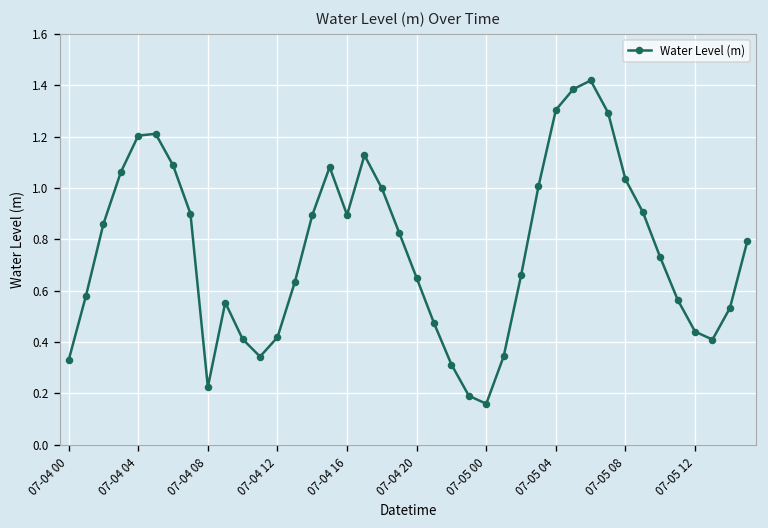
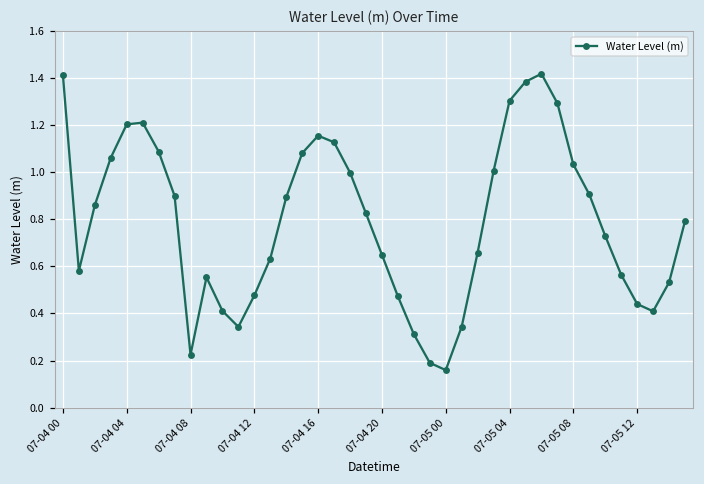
  {
-   "07-04 00": 0.33,
+   "07-04 00": 1.41,
    "07-04 04": 1.20,
    "07-04 08": 0.22,
-   "07-04 12": 0.42,
-   "07-04 16": 0.89,
+   "07-04 12": 0.48,
+   "07-04 16": 1.16,
    "07-04 20": 0.65,
    "07-05 00": 0.16,
    "07-05 04": 1.30,
    "07-05 08": 1.03,
    "07-05 12": 0.44
  }
